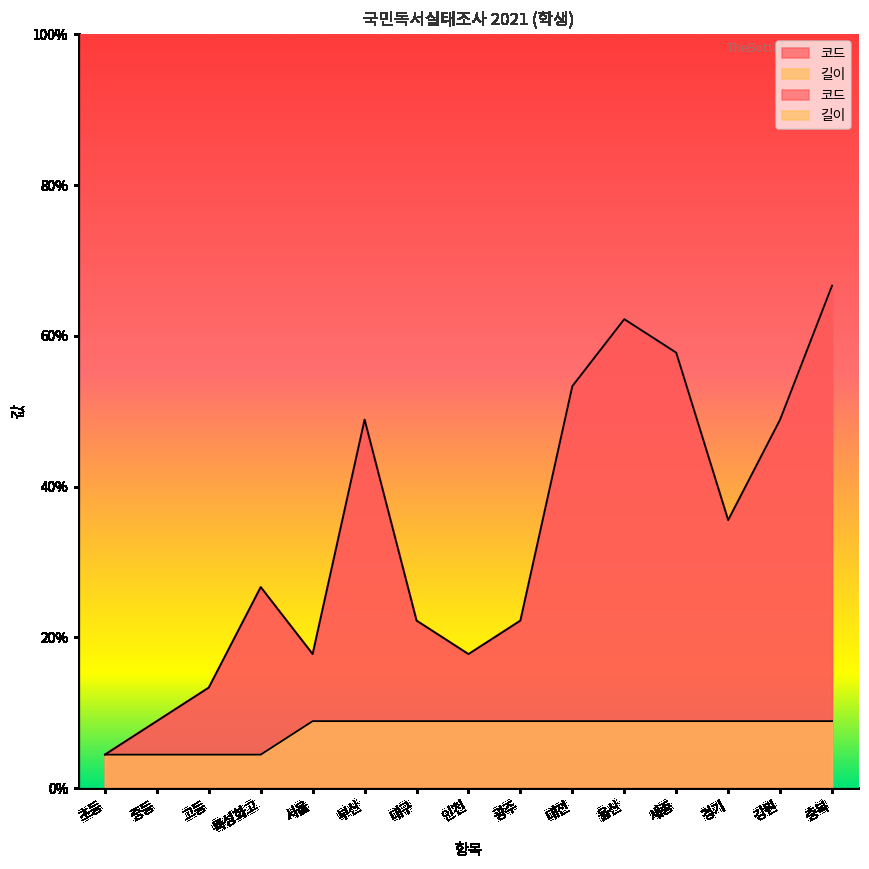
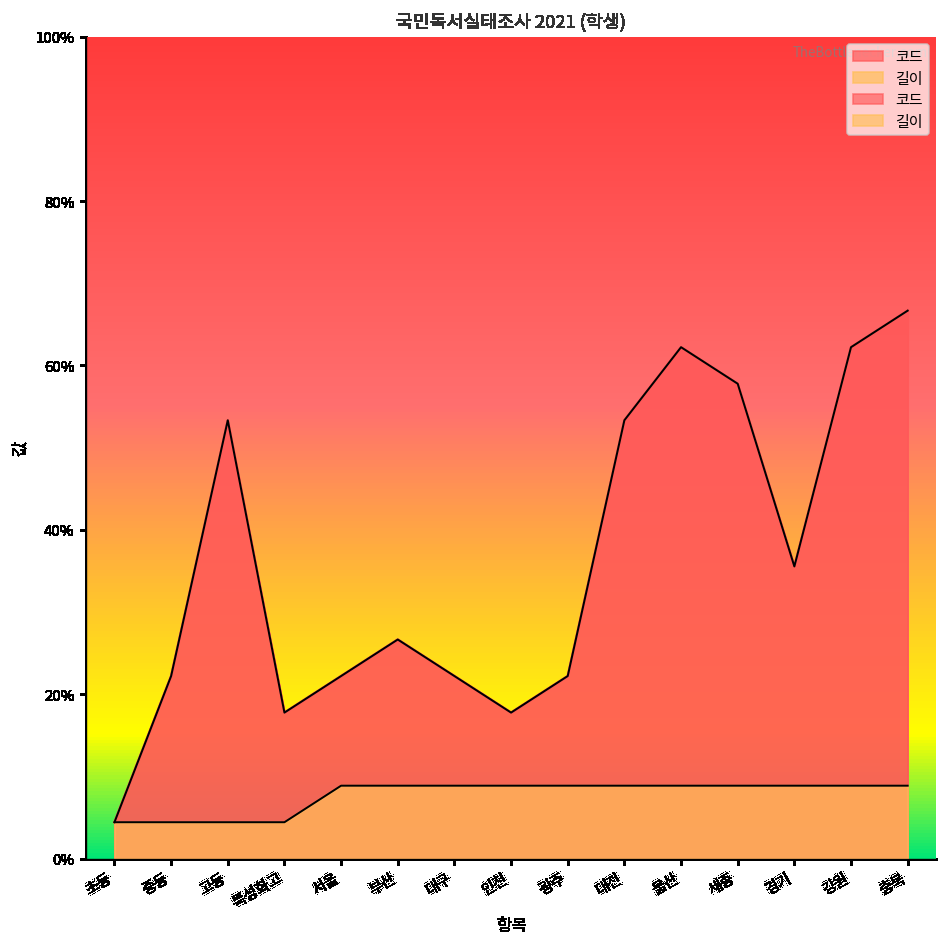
  {
    "코드": {
-     "중등": "9%",
-     "고등": "13%",
-     "특성화고": "27%",
-     "서울": "18%",
-     "부산": "49%",
+     "중등": "22%",
+     "고등": "53%",
+     "특성화고": "18%",
+     "서울": "22%",
+     "부산": "27%",
      "대구": "22%",
      "인천": "18%",
      "광주": "22%",
      "대전": "53%",
      "울산": "62%",
      "세종": "58%",
      "경기": "36%",
-     "강원": "49%",
+     "강원": "62%",
      "충북": "67%"
    },
    "길이": {
      "중등": "4%",
      "고등": "4%",
      "특성화고": "4%",
      "서울": "9%",
      "부산": "9%",
      "대구": "9%",
      "인천": "9%",
      "광주": "9%",
      "대전": "9%",
      "울산": "9%",
      "세종": "9%",
      "경기": "9%",
      "강원": "9%",
      "충북": "9%"
    }
  }
